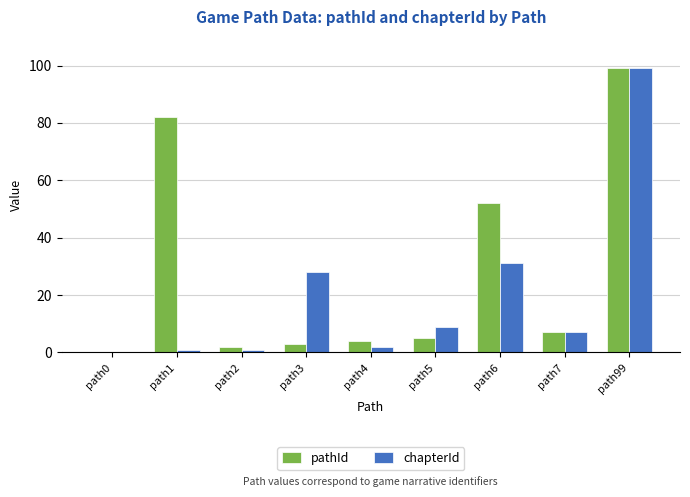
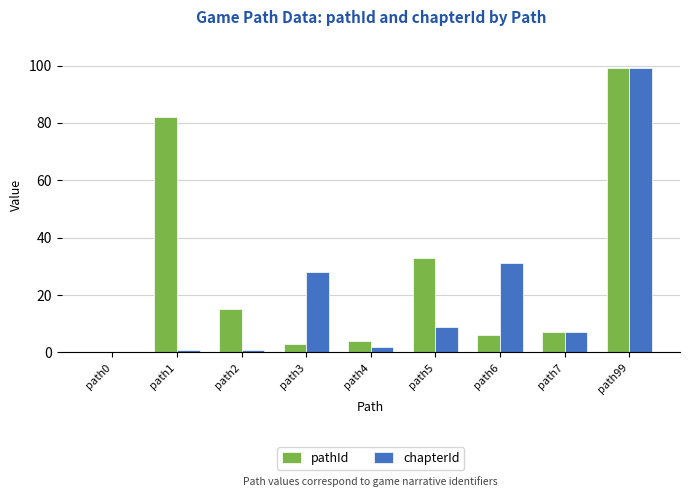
  {
    "pathId": {
      "path0": 0,
      "path1": 82,
-     "path2": 2,
+     "path2": 15,
      "path3": 3,
      "path4": 4,
-     "path5": 5,
-     "path6": 52,
+     "path5": 33,
+     "path6": 6,
      "path7": 7,
      "path99": 99
    },
    "chapterId": {
      "path0": 0,
      "path1": 1,
      "path2": 1,
      "path3": 28,
      "path4": 2,
      "path5": 9,
      "path6": 31,
      "path7": 7,
      "path99": 99
    }
  }
